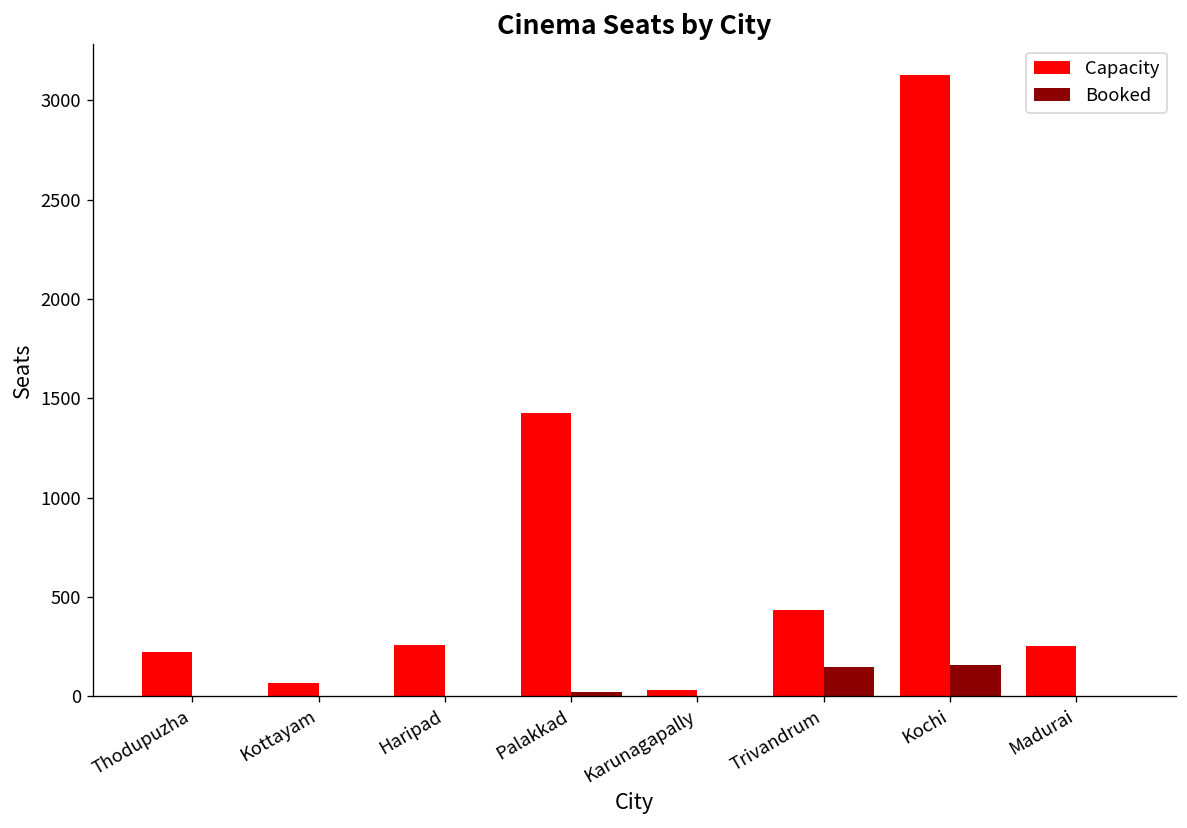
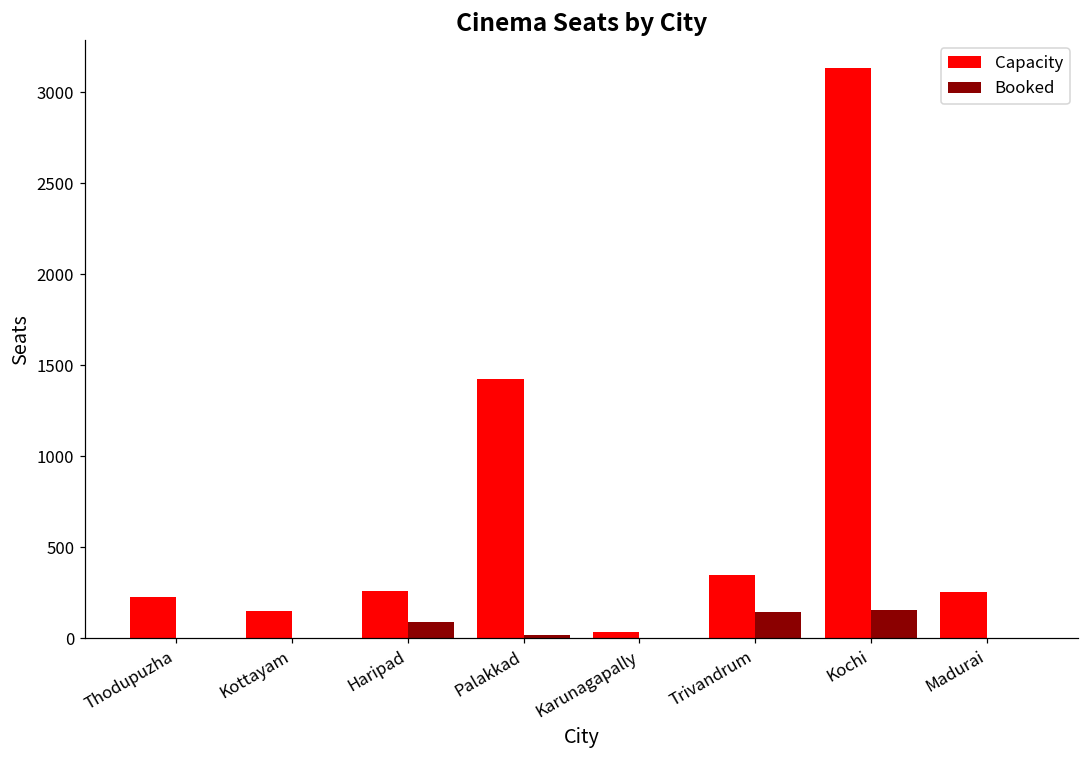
  {
    "Capacity": {
      "Thodupuzha": 230,
-     "Kottayam": 70,
+     "Kottayam": 150,
      "Haripad": 260,
      "Palakkad": 1430,
      "Karunagapally": 30,
-     "Trivandrum": 440,
+     "Trivandrum": 350,
      "Kochi": 3130,
      "Madurai": 260
    },
    "Booked": {
      "Thodupuzha": 0,
      "Kottayam": 0,
-     "Haripad": 0,
+     "Haripad": 90,
      "Palakkad": 20,
      "Karunagapally": 0,
      "Trivandrum": 150,
      "Kochi": 160,
      "Madurai": 0
    }
  }
